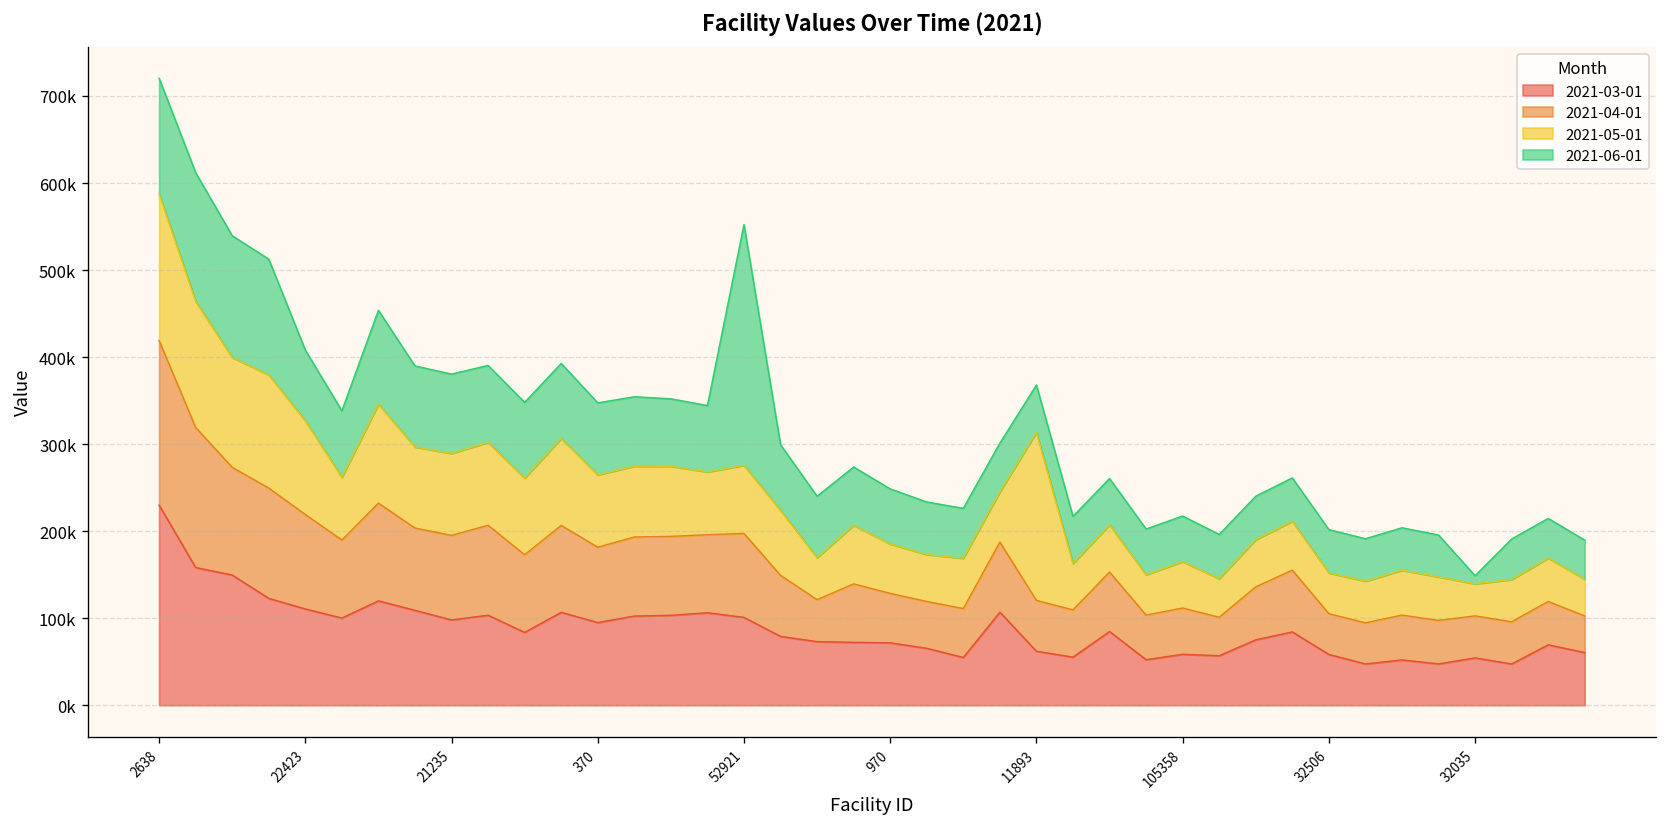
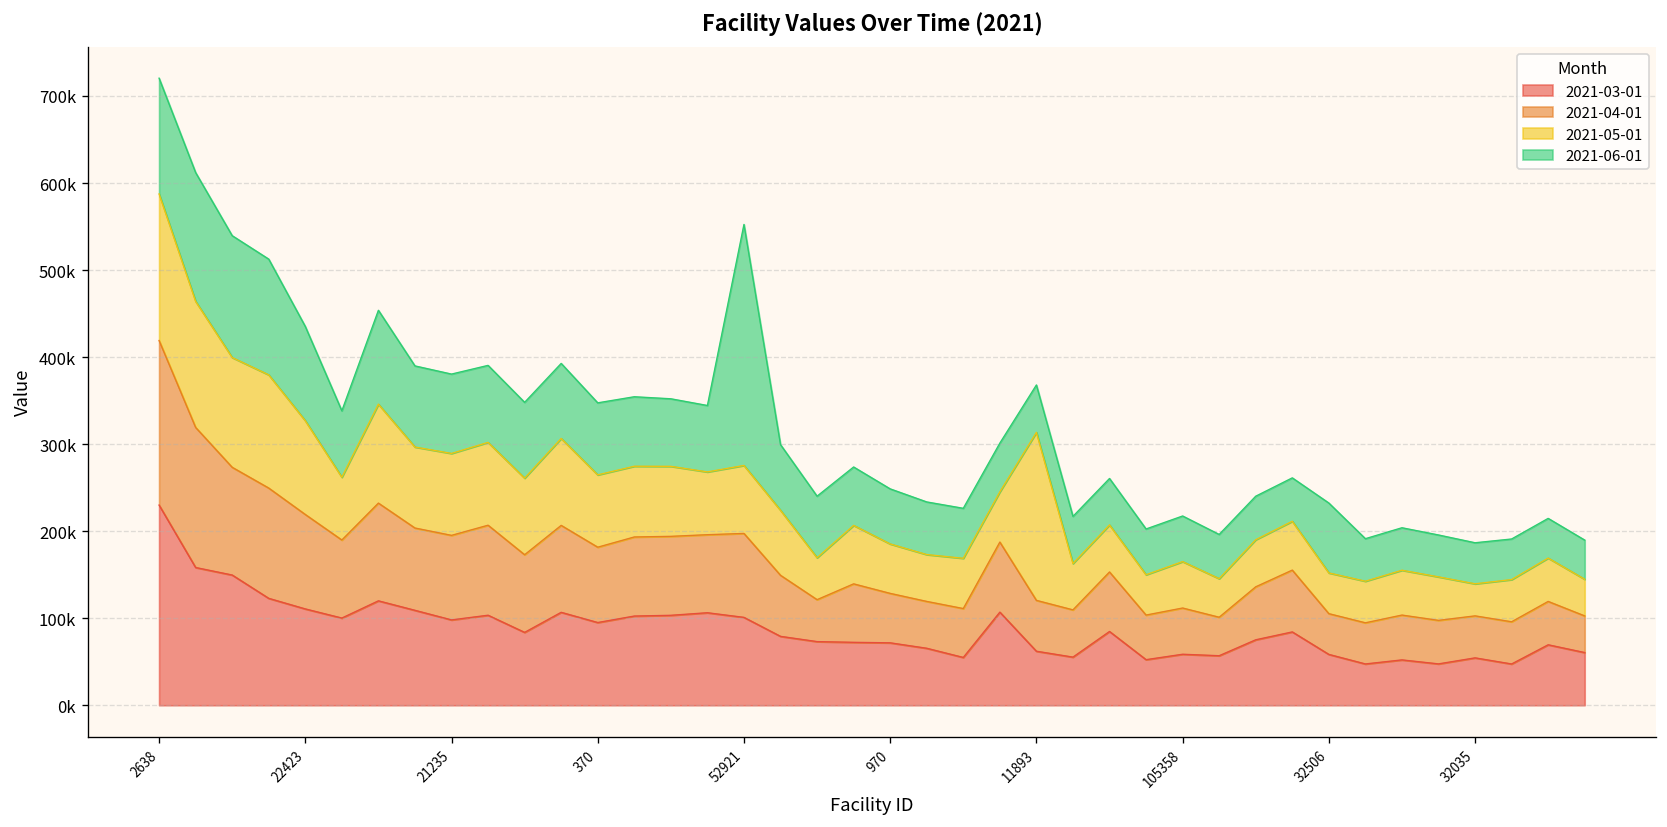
  {
    "2021-05-01": {
      "2638": 170000,
      "22423": 110000,
      "21235": 90000,
      "370": 80000,
      "52921": 80000,
      "970": 60000,
      "11893": 190000,
      "105358": 50000,
      "32506": 50000,
      "32035": 40000
    },
    "2021-06-01": {
      "2638": 130000,
-     "22423": 80000,
+     "22423": 110000,
      "21235": 90000,
      "370": 80000,
      "52921": 280000,
      "970": 60000,
      "11893": 50000,
      "105358": 50000,
-     "32506": 50000,
-     "32035": 10000
+     "32506": 80000,
+     "32035": 50000
    }
  }
